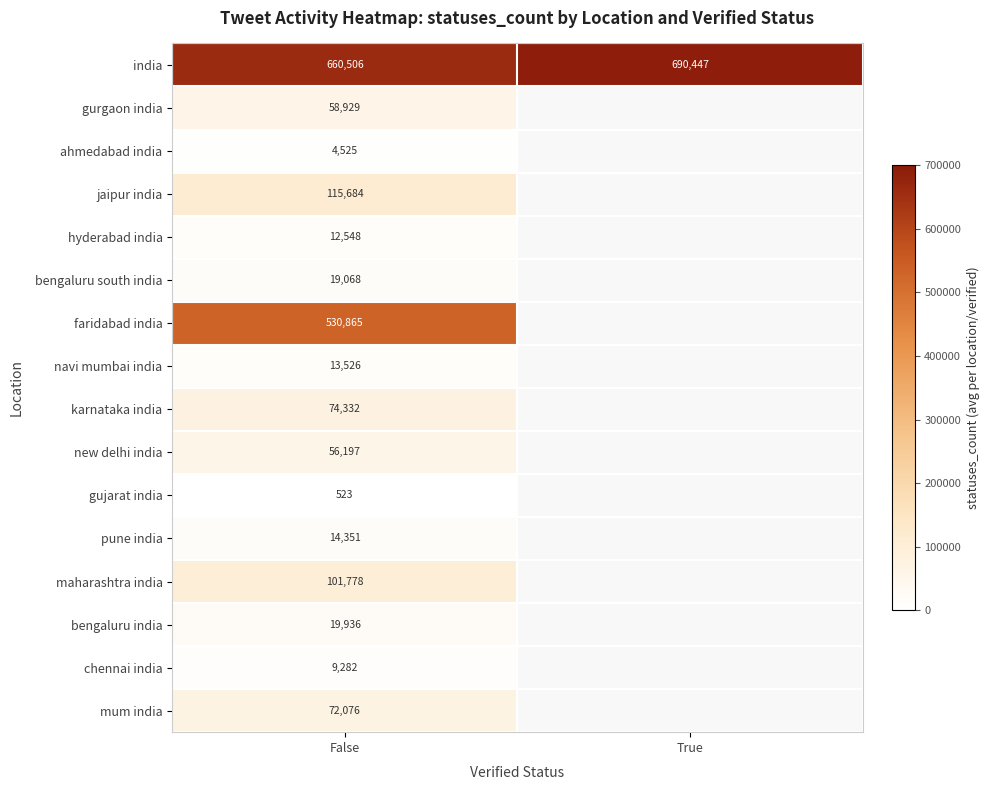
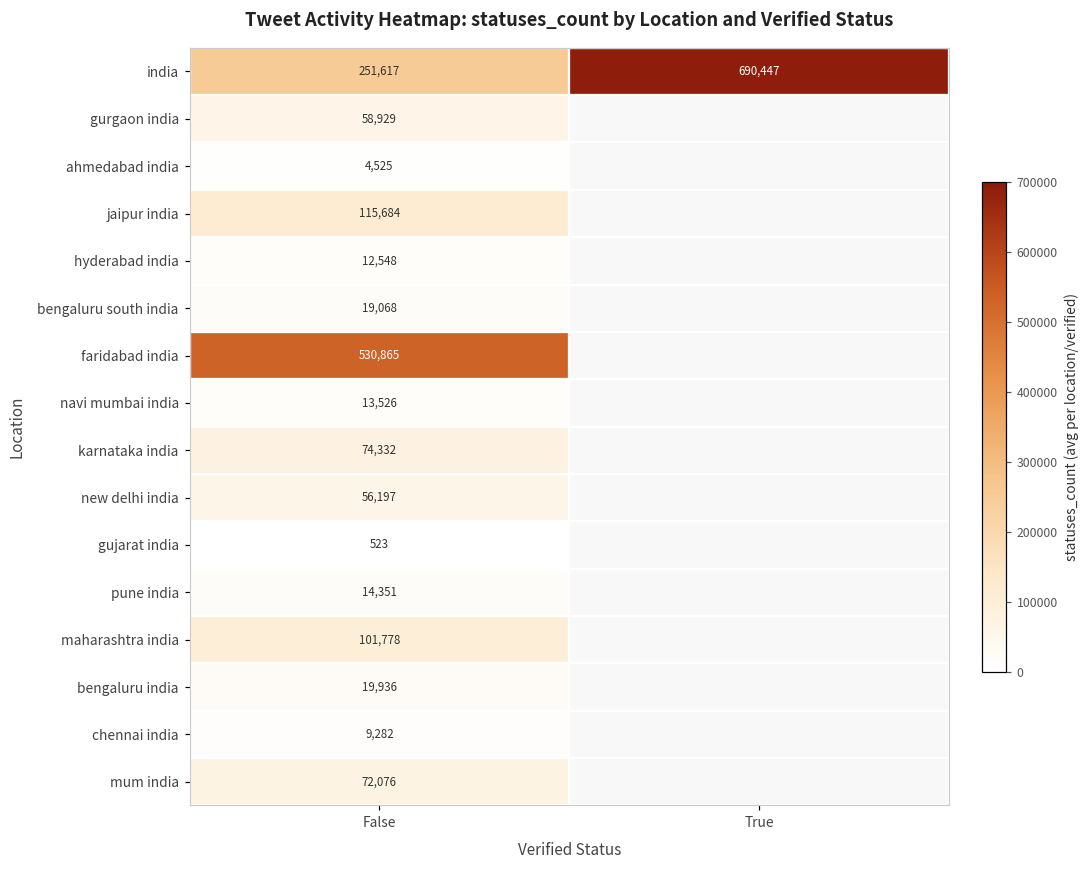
  {
    "india": {
-     "False": "660,506",
+     "False": "251,617",
      "True": "690,447"
    },
    "gurgaon india": {
      "False": "58,929"
    },
    "ahmedabad india": {
      "False": "4,525"
    },
    "jaipur india": {
      "False": "115,684"
    },
    "hyderabad india": {
      "False": "12,548"
    },
    "bengaluru south india": {
      "False": "19,068"
    },
    "faridabad india": {
      "False": "530,865"
    },
    "navi mumbai india": {
      "False": "13,526"
    },
    "karnataka india": {
      "False": "74,332"
    },
    "new delhi india": {
      "False": "56,197"
    },
    "gujarat india": {
      "False": "523"
    },
    "pune india": {
      "False": "14,351"
    },
    "maharashtra india": {
      "False": "101,778"
    },
    "bengaluru india": {
      "False": "19,936"
    },
    "chennai india": {
      "False": "9,282"
    },
    "mum india": {
      "False": "72,076"
    }
  }
